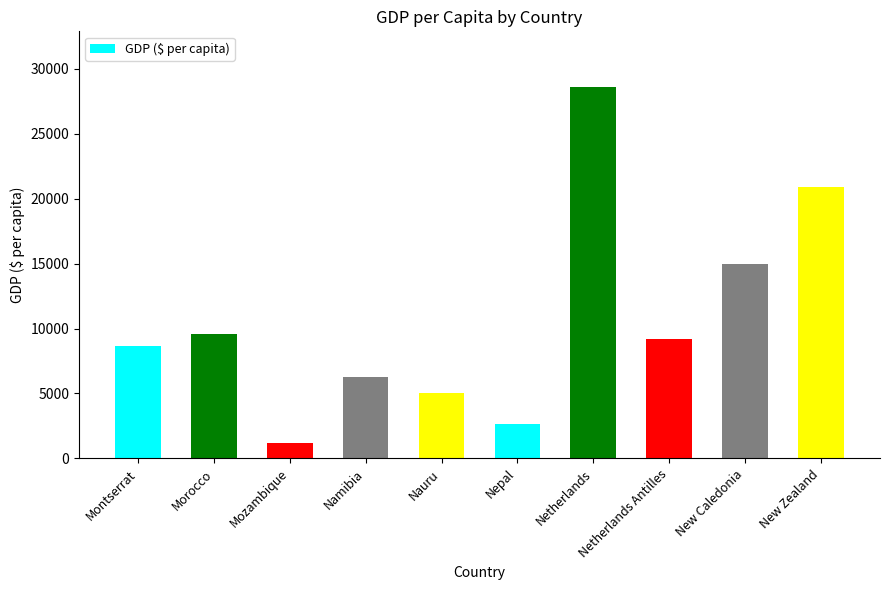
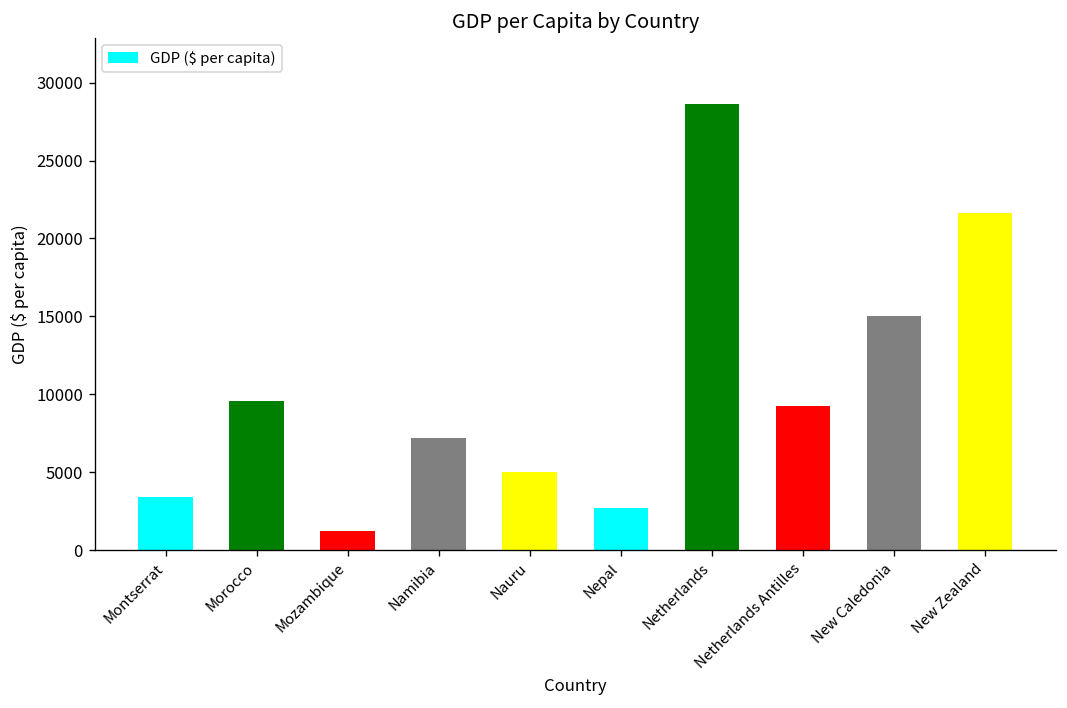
  {
-   "Montserrat": 8700,
+   "Montserrat": 3400,
    "Morocco": 9600,
    "Mozambique": 1200,
-   "Namibia": 6300,
+   "Namibia": 7200,
    "Nauru": 5000,
    "Nepal": 2700,
    "Netherlands": 28600,
    "Netherlands Antilles": 9200,
    "New Caledonia": 15000,
-   "New Zealand": 20900
+   "New Zealand": 21600
  }
